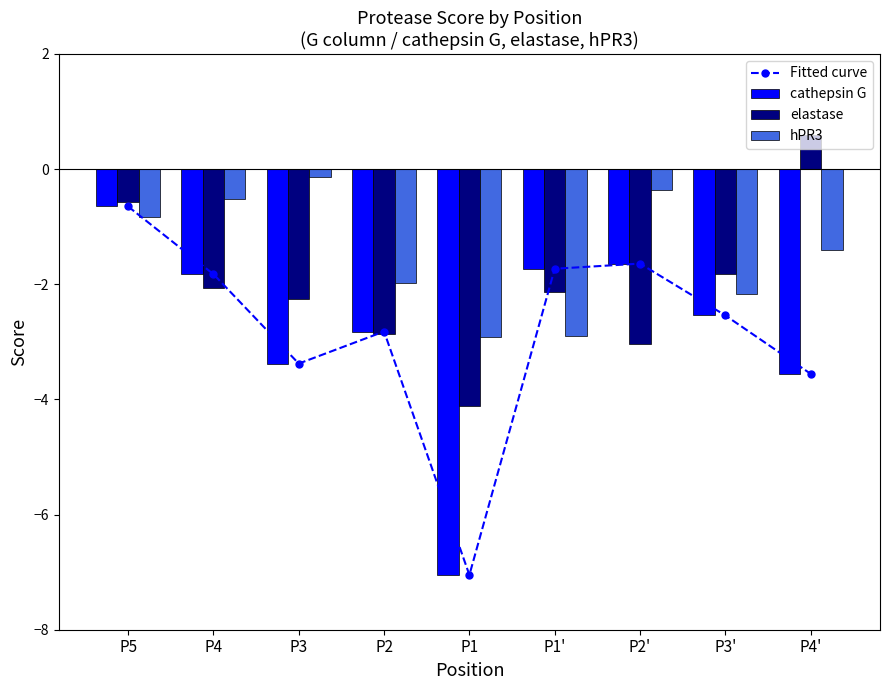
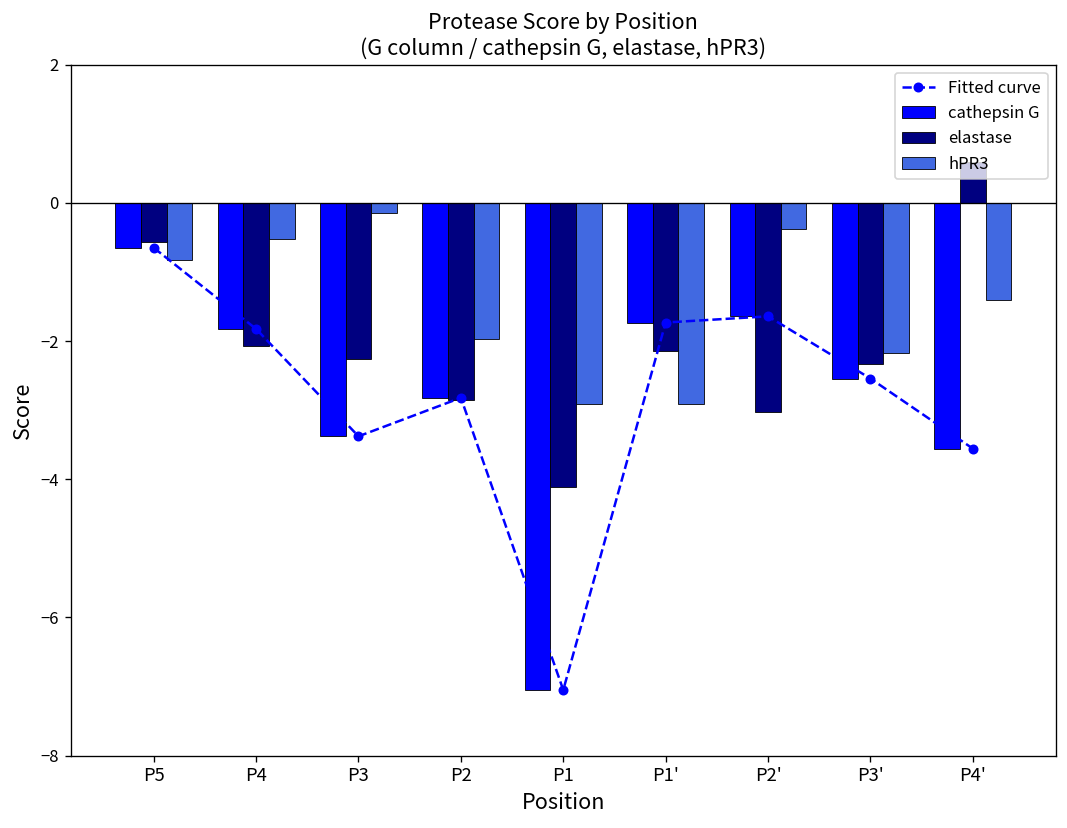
  {
    "elastase": {
      "P5": -0.6,
      "P4": -2.1,
      "P3": -2.3,
      "P2": -2.9,
      "P1": -4.1,
      "P1'": -2.1,
      "P2'": -3.0,
-     "P3'": -1.8
+     "P3'": -2.3
    },
    "hPR3": {
      "P5": -0.8,
      "P4": -0.5,
      "P3": -0.1,
      "P2": -2.0,
      "P1": -2.9,
      "P1'": -2.9,
      "P2'": -0.4,
      "P3'": -2.2,
      "P4'": -1.4
    }
  }
